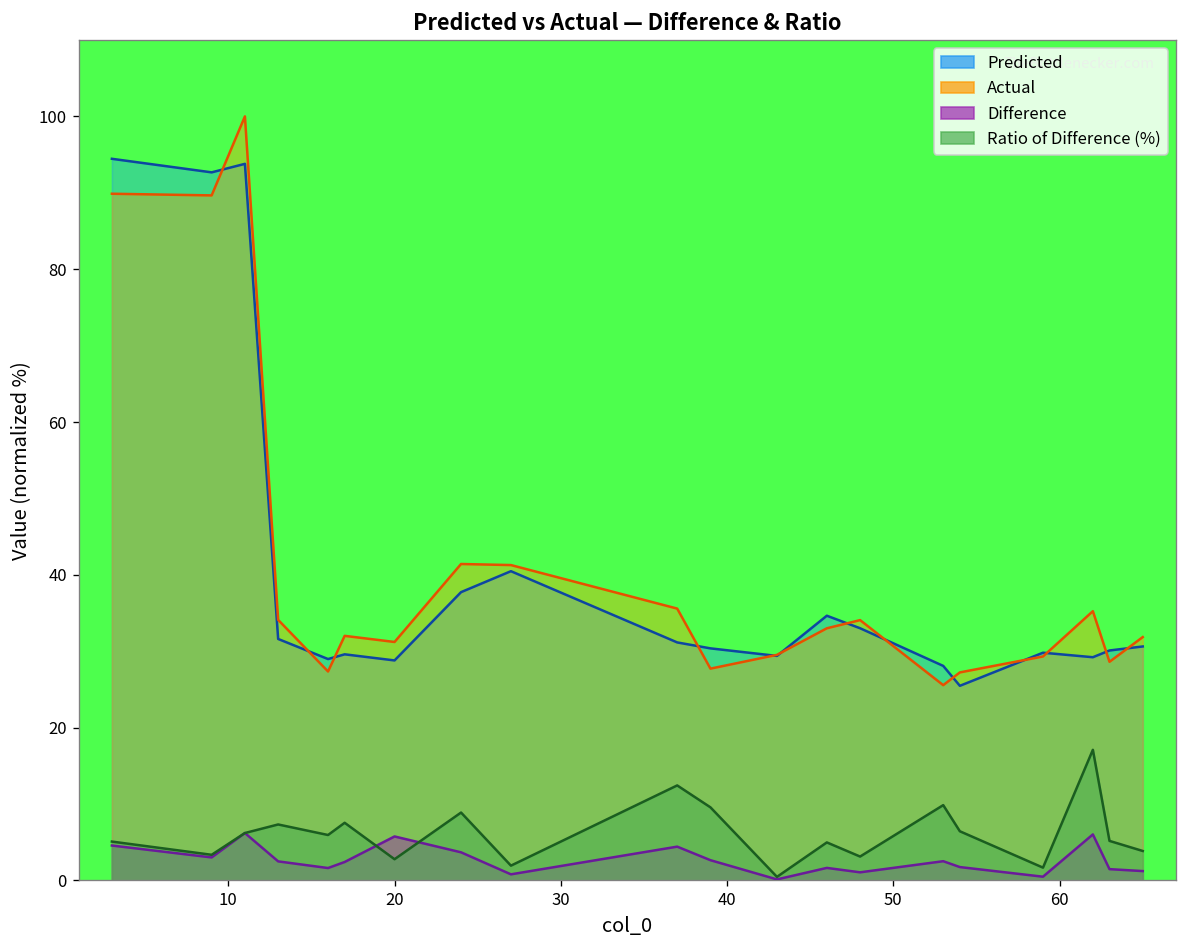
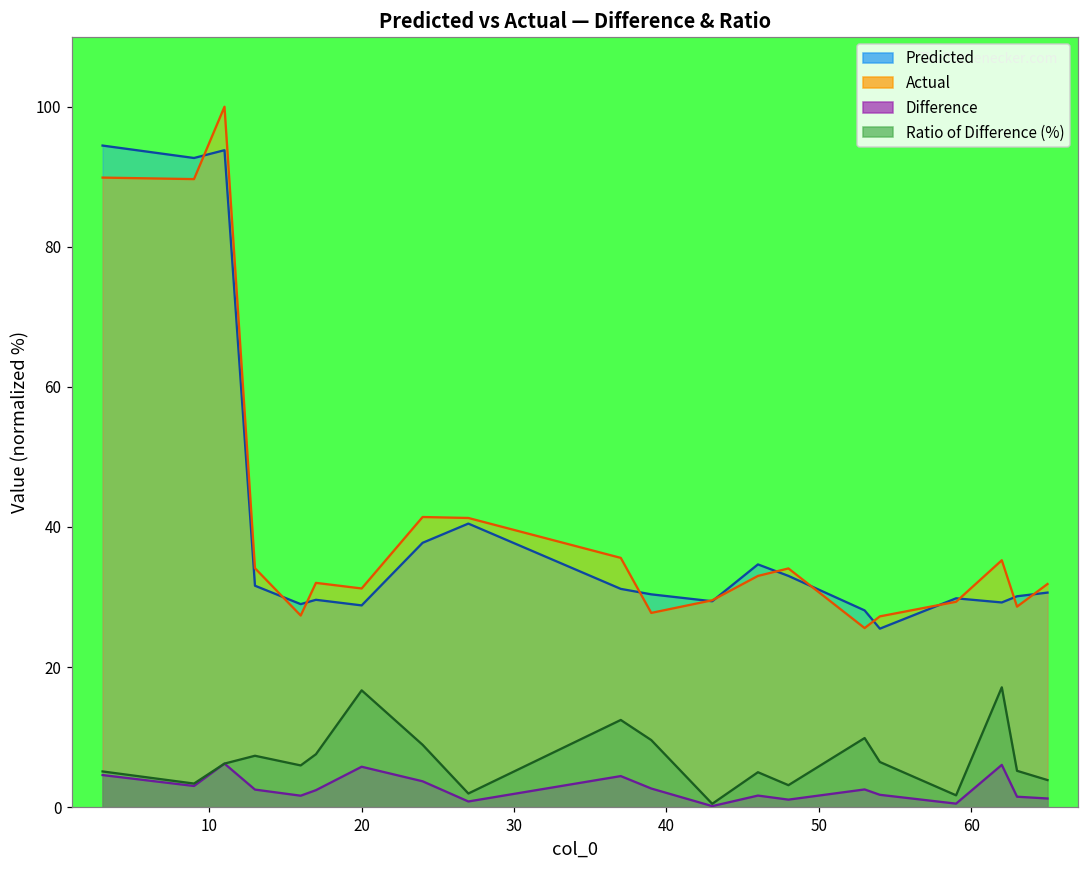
  {
    "Predicted": {
      "20": 29
    },
    "Actual": {
      "20": 31
    },
    "Difference": {
      "20": 6
    },
    "Ratio of Difference (%)": {
-     "20": 3
+     "20": 17
    }
  }
